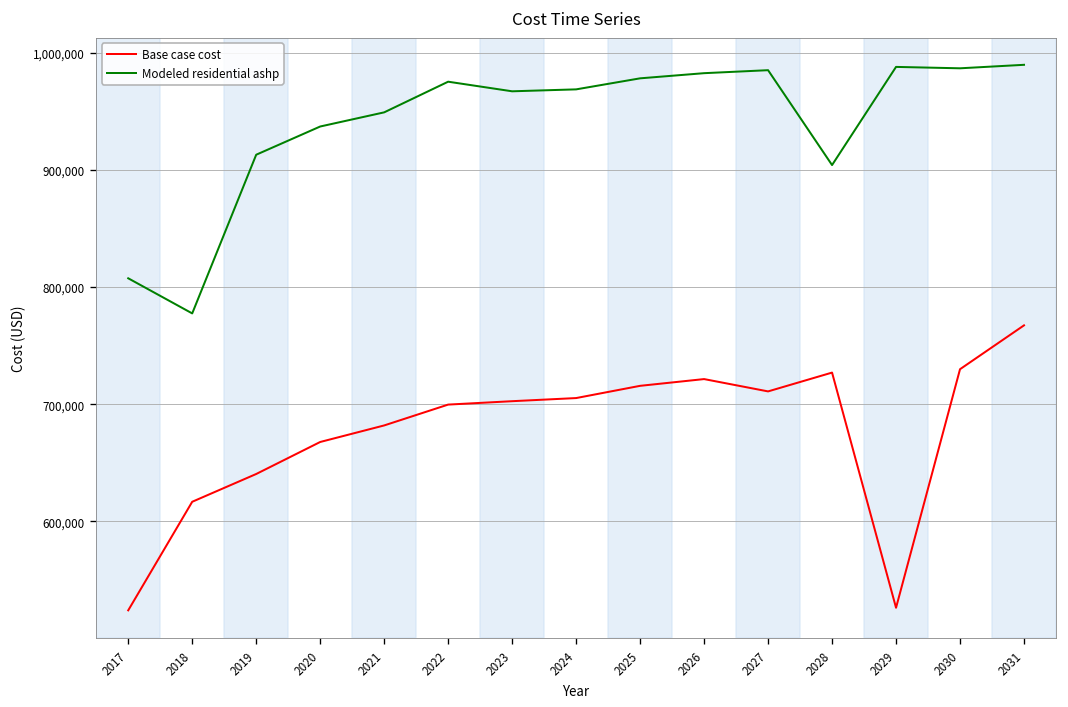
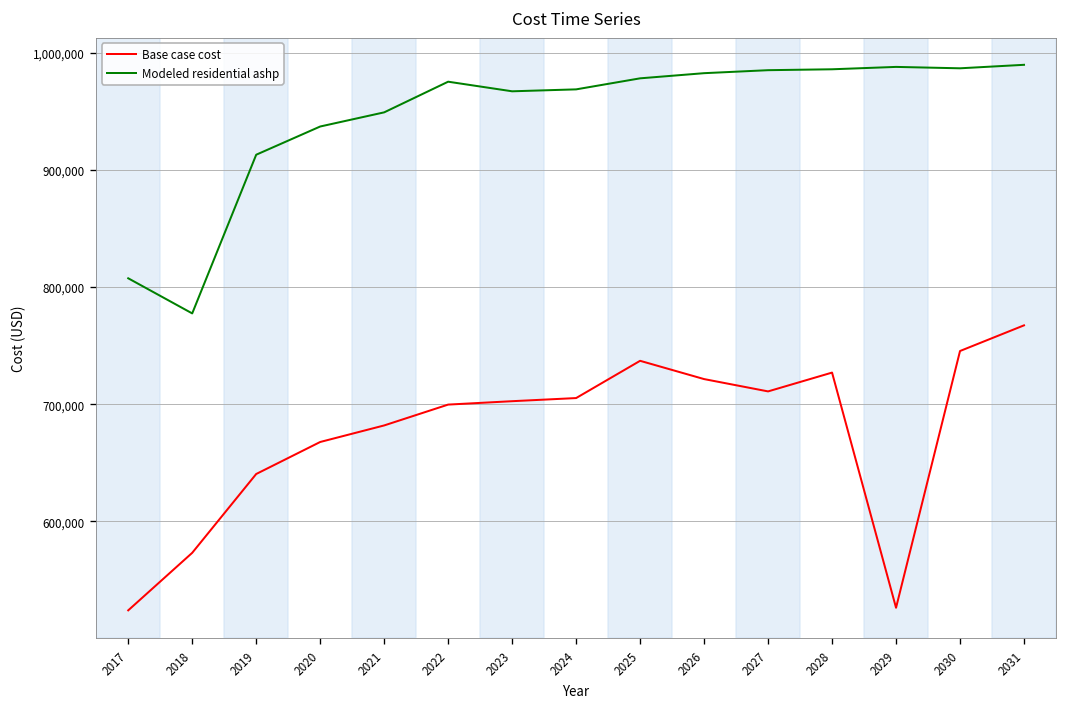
  {
    "Base case cost": {
      "2017": "520,000",
-     "2018": "620,000",
+     "2018": "570,000",
      "2019": "640,000",
      "2020": "670,000",
      "2021": "680,000",
      "2022": "700,000",
      "2023": "700,000",
      "2024": "710,000",
-     "2025": "720,000",
+     "2025": "740,000",
      "2026": "720,000",
      "2027": "710,000",
      "2028": "730,000",
      "2029": "530,000",
-     "2030": "730,000",
+     "2030": "750,000",
      "2031": "770,000"
    },
    "Modeled residential ashp": {
      "2017": "810,000",
      "2018": "780,000",
      "2019": "910,000",
      "2020": "940,000",
      "2021": "950,000",
      "2022": "980,000",
      "2023": "970,000",
      "2024": "970,000",
      "2025": "980,000",
      "2026": "980,000",
      "2027": "990,000",
-     "2028": "900,000",
+     "2028": "990,000",
      "2029": "990,000",
      "2030": "990,000",
      "2031": "990,000"
    }
  }
